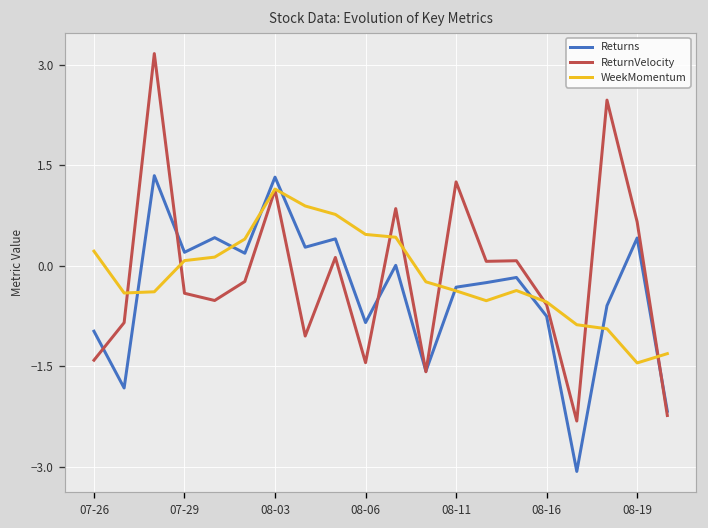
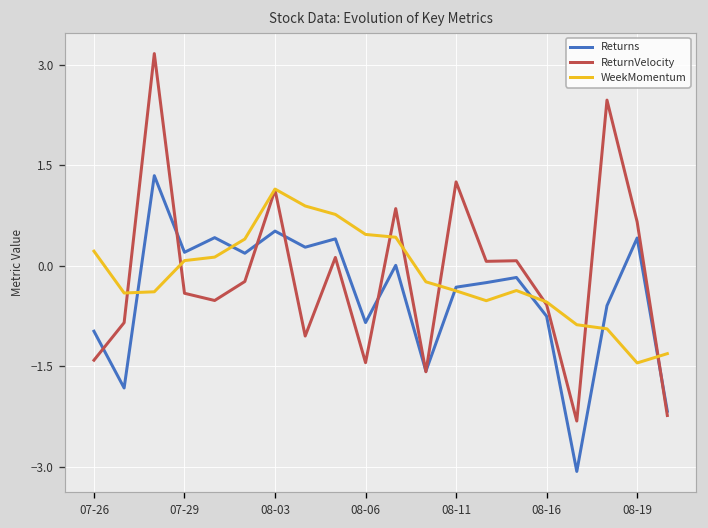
  {
    "Returns": {
      "07-26": -1.0,
      "07-29": 0.2,
-     "08-03": 1.3,
+     "08-03": 0.5,
      "08-06": -0.8,
      "08-11": -0.3,
      "08-16": -0.8,
      "08-19": 0.4
    },
    "ReturnVelocity": {
      "07-26": -1.4,
      "07-29": -0.4,
      "08-06": -1.4,
      "08-11": 1.3,
      "08-19": 0.7
    },
    "WeekMomentum": {
      "07-26": 0.2,
      "07-29": 0.1,
      "08-06": 0.5,
      "08-11": -0.4,
      "08-19": -1.5
    }
  }
